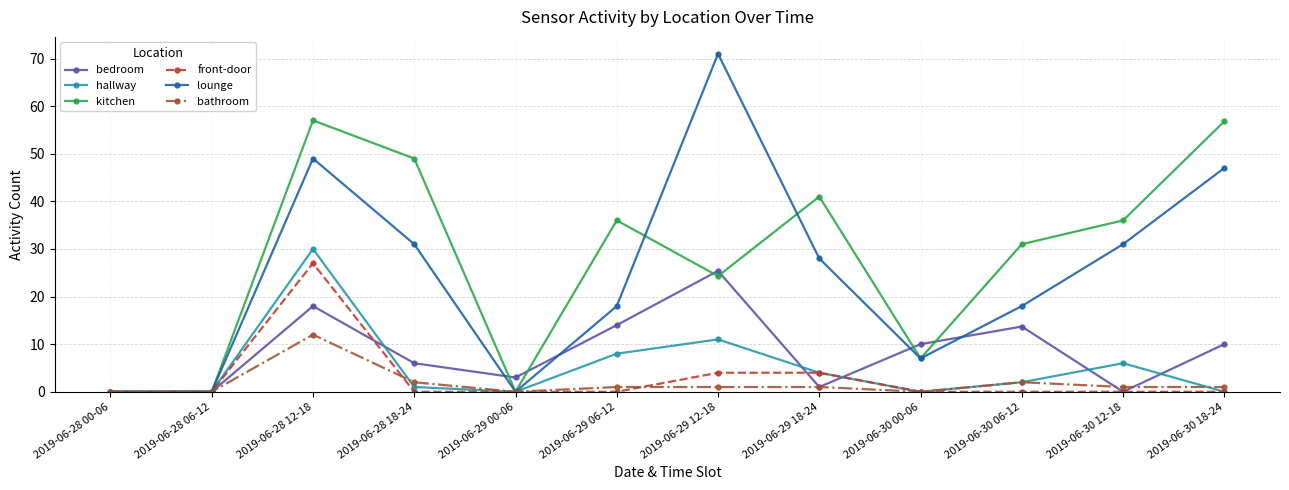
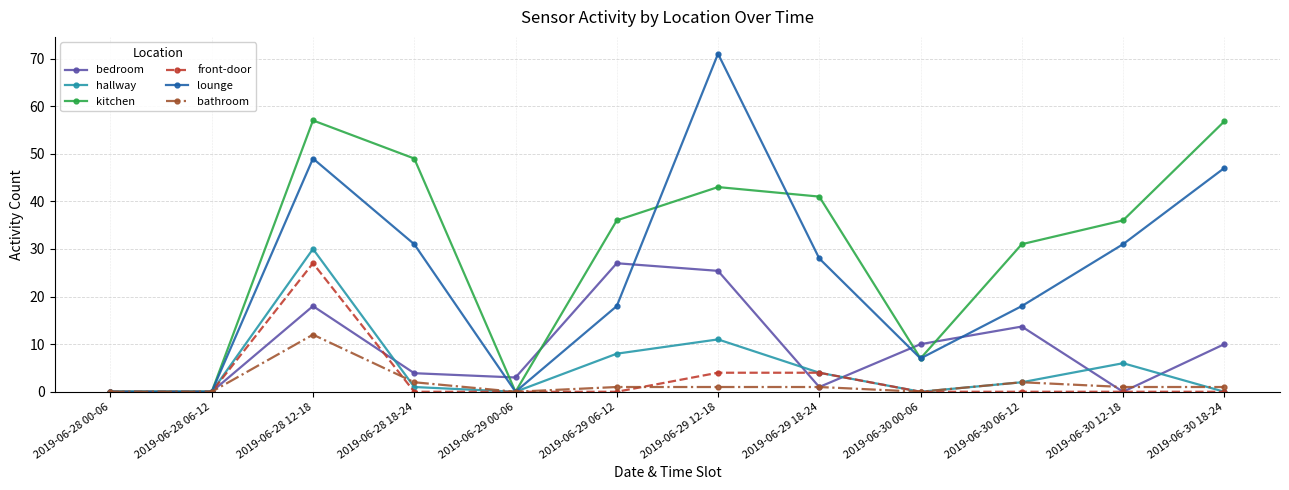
  {
    "bedroom": {
      "2019-06-28 12-18": 18,
-     "2019-06-28 18-24": 6,
+     "2019-06-28 18-24": 4,
      "2019-06-29 00-06": 3,
-     "2019-06-29 06-12": 14,
+     "2019-06-29 06-12": 27,
      "2019-06-29 12-18": 25,
      "2019-06-30 00-06": 10,
      "2019-06-30 06-12": 14,
      "2019-06-30 18-24": 10
    },
    "kitchen": {
      "2019-06-28 12-18": 57,
      "2019-06-28 18-24": 49,
      "2019-06-29 06-12": 36,
-     "2019-06-29 12-18": 24,
+     "2019-06-29 12-18": 43,
      "2019-06-29 18-24": 41,
      "2019-06-30 06-12": 31,
      "2019-06-30 12-18": 36,
      "2019-06-30 18-24": 57
    }
  }
